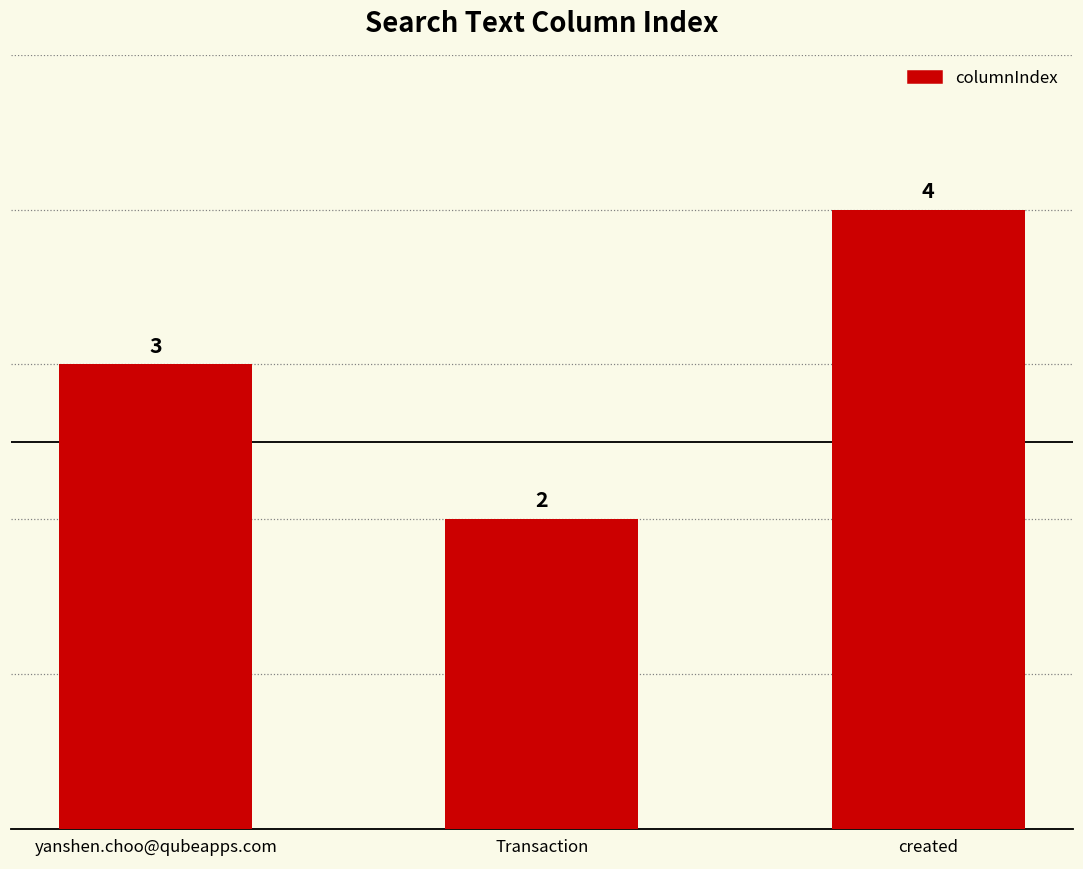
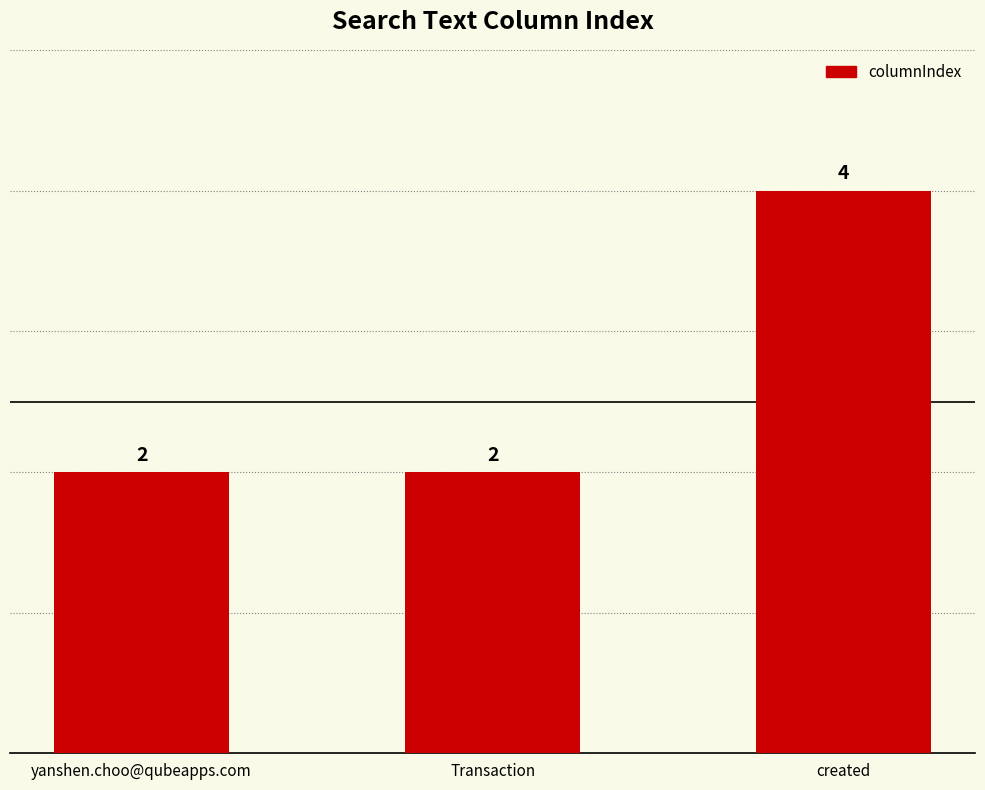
  {
-   "yanshen.choo@qubeapps.com": 3,
+   "yanshen.choo@qubeapps.com": 2,
    "Transaction": 2,
    "created": 4
  }
